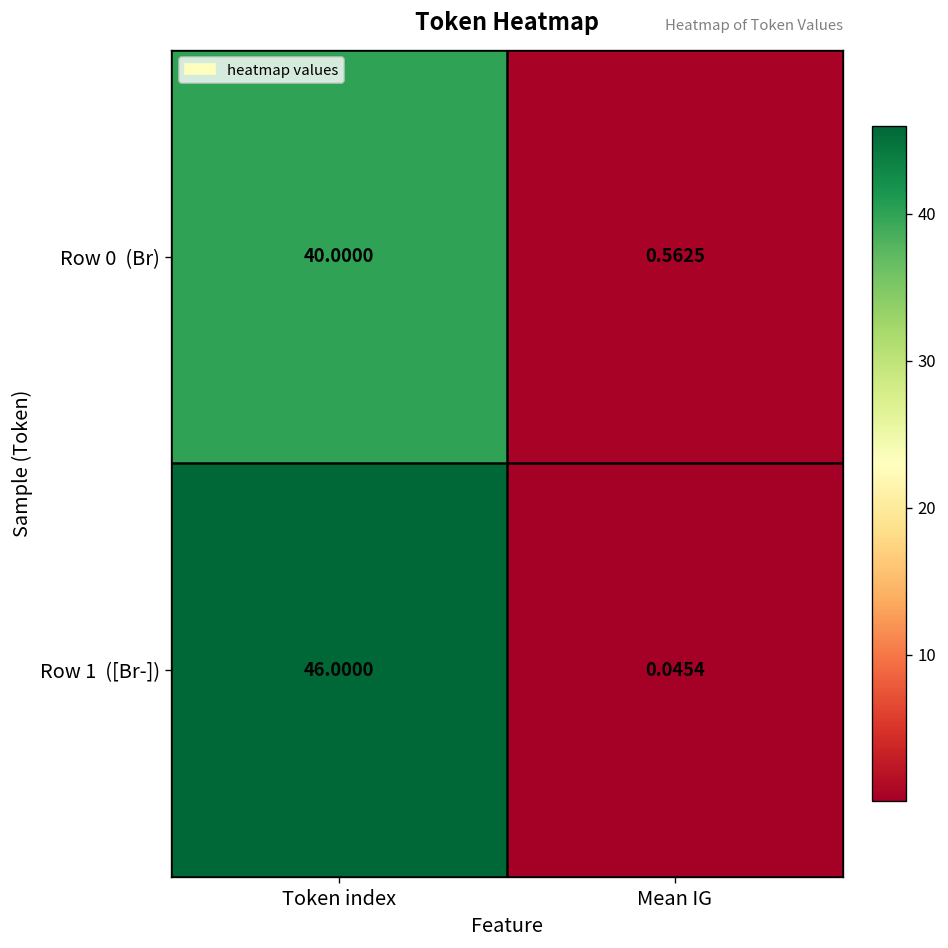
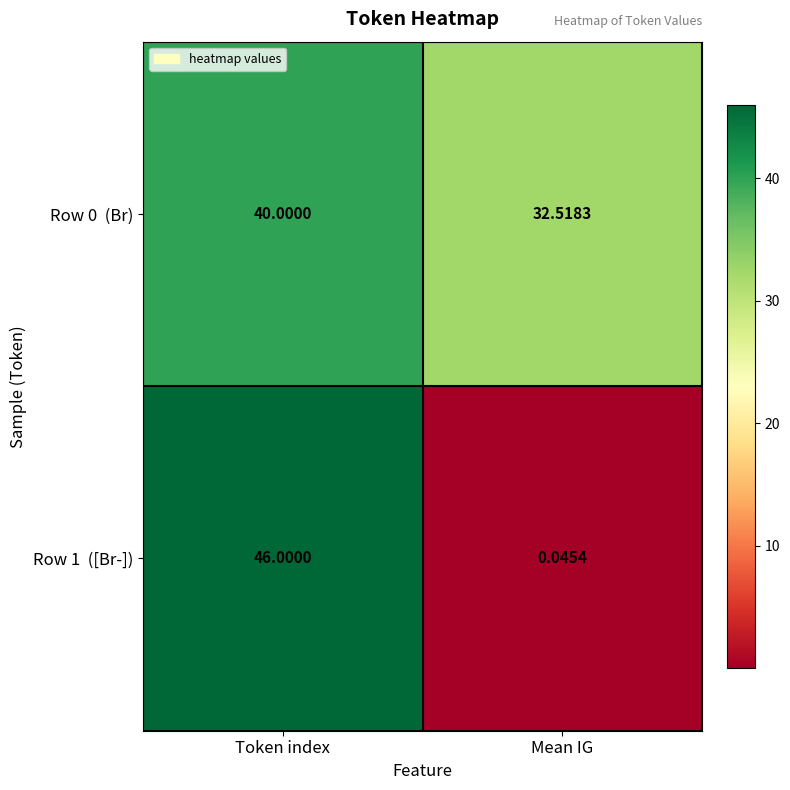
  {
    "Row 0 (Br)": {
      "Token index": 40.0000,
-     "Mean IG": 0.5625
+     "Mean IG": 32.5183
    },
    "Row 1 ([Br-])": {
      "Token index": 46.0000,
      "Mean IG": 0.0454
    }
  }
